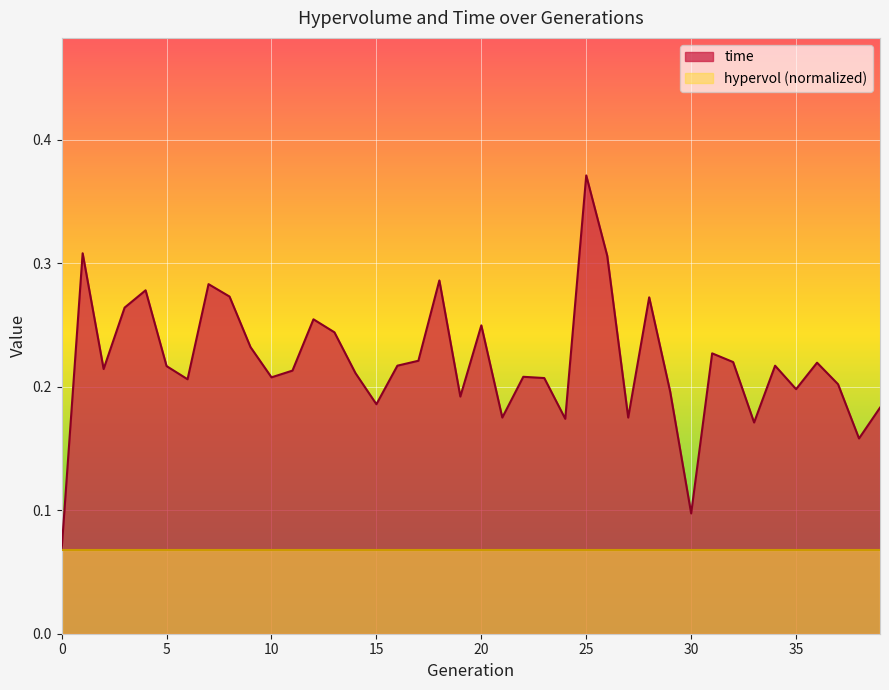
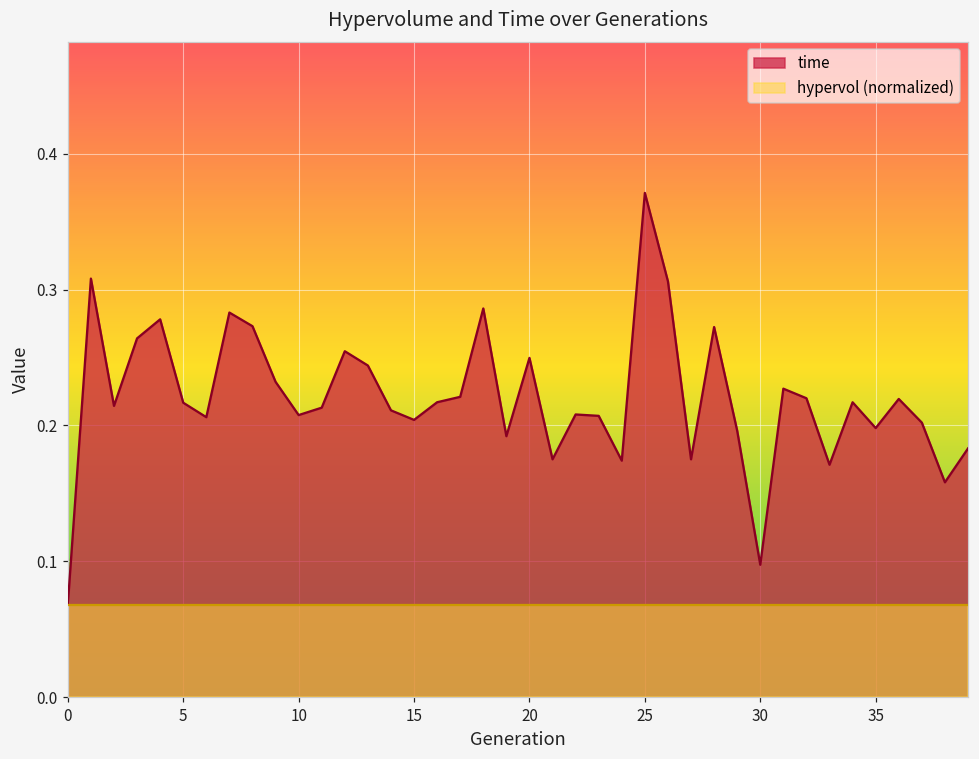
  {
    "time": {
      "5": 0.217,
      "10": 0.208,
-     "15": 0.186,
+     "15": 0.204,
      "20": 0.250,
      "25": 0.371,
      "30": 0.097,
      "35": 0.198
    },
    "hypervol (normalized)": {
      "5": 0.068,
      "10": 0.068,
      "15": 0.068,
      "20": 0.068,
      "25": 0.068,
      "30": 0.068,
      "35": 0.068
    }
  }
